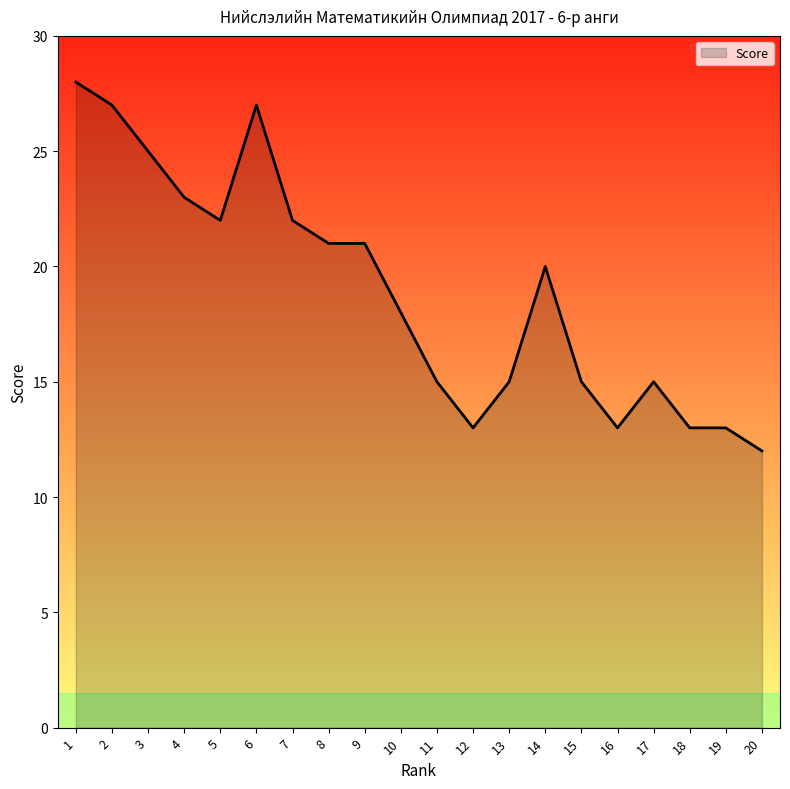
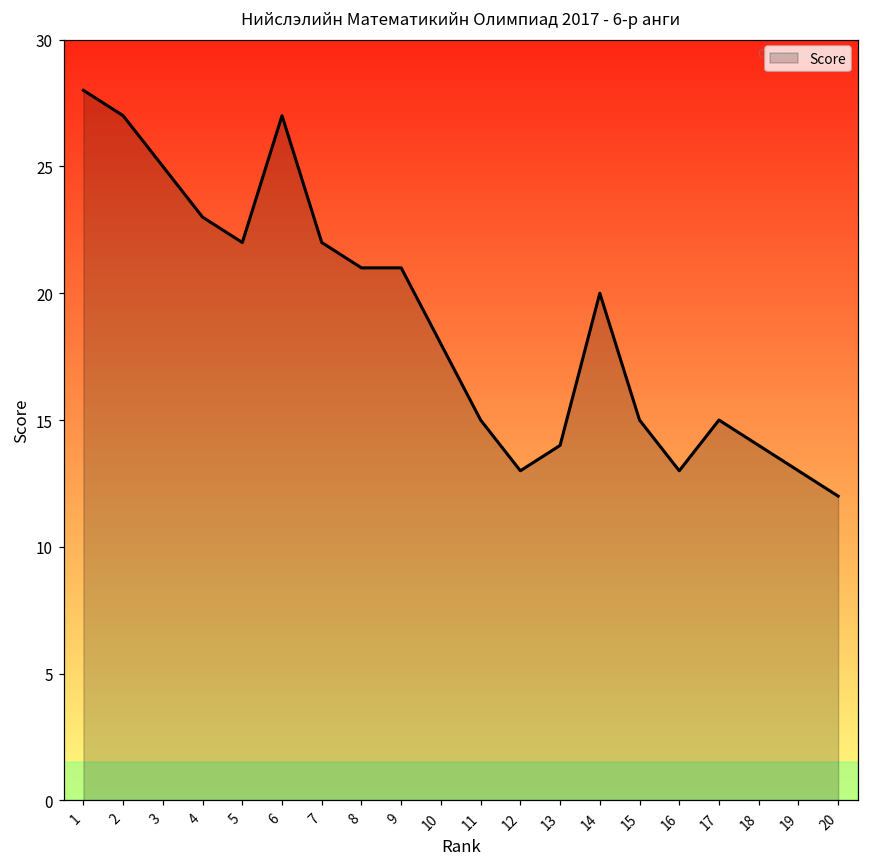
  {
    "1": 28,
    "2": 27,
    "3": 25,
    "4": 23,
    "5": 22,
    "6": 27,
    "7": 22,
    "8": 21,
    "9": 21,
    "10": 18,
    "11": 15,
    "12": 13,
-   "13": 15,
+   "13": 14,
    "14": 20,
    "15": 15,
    "16": 13,
    "17": 15,
-   "18": 13,
+   "18": 14,
    "19": 13,
    "20": 12
  }
